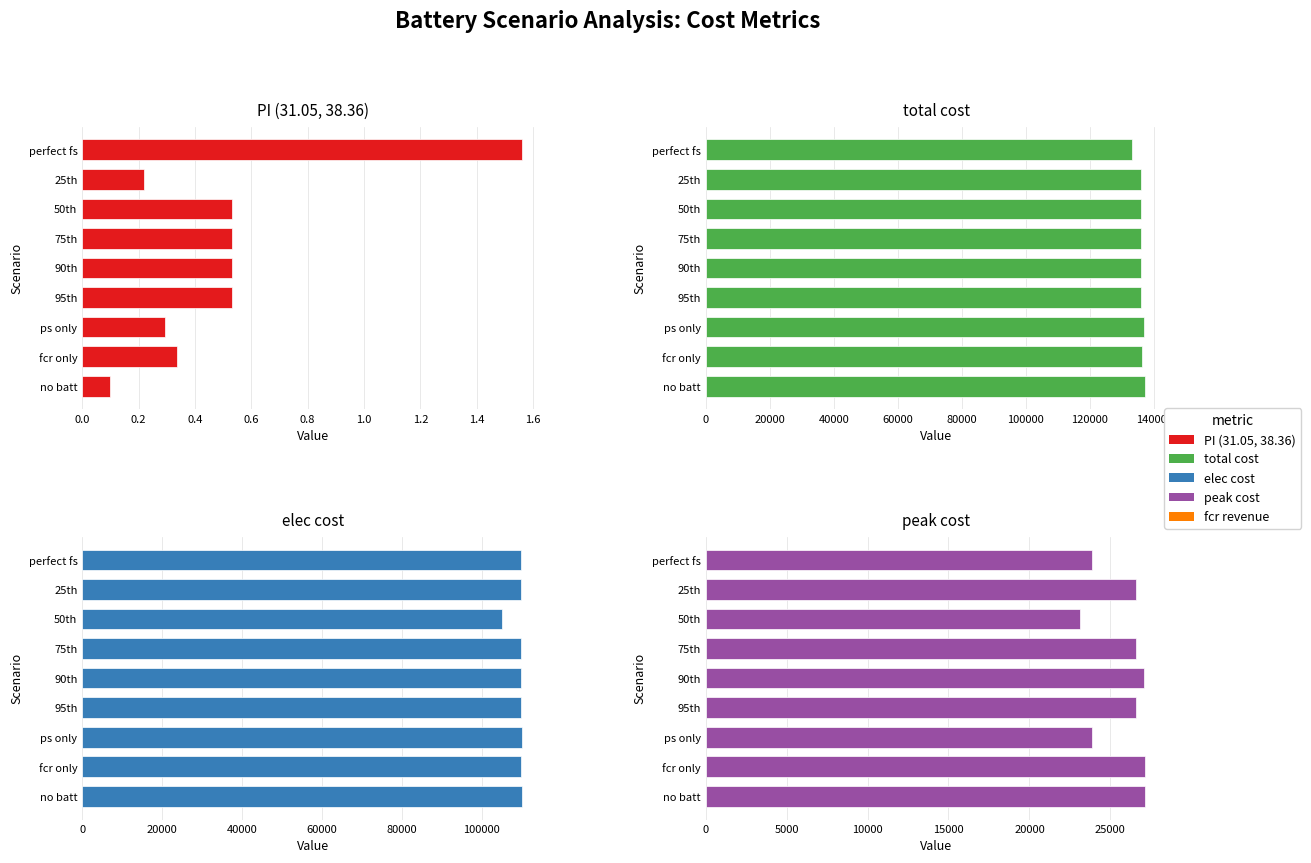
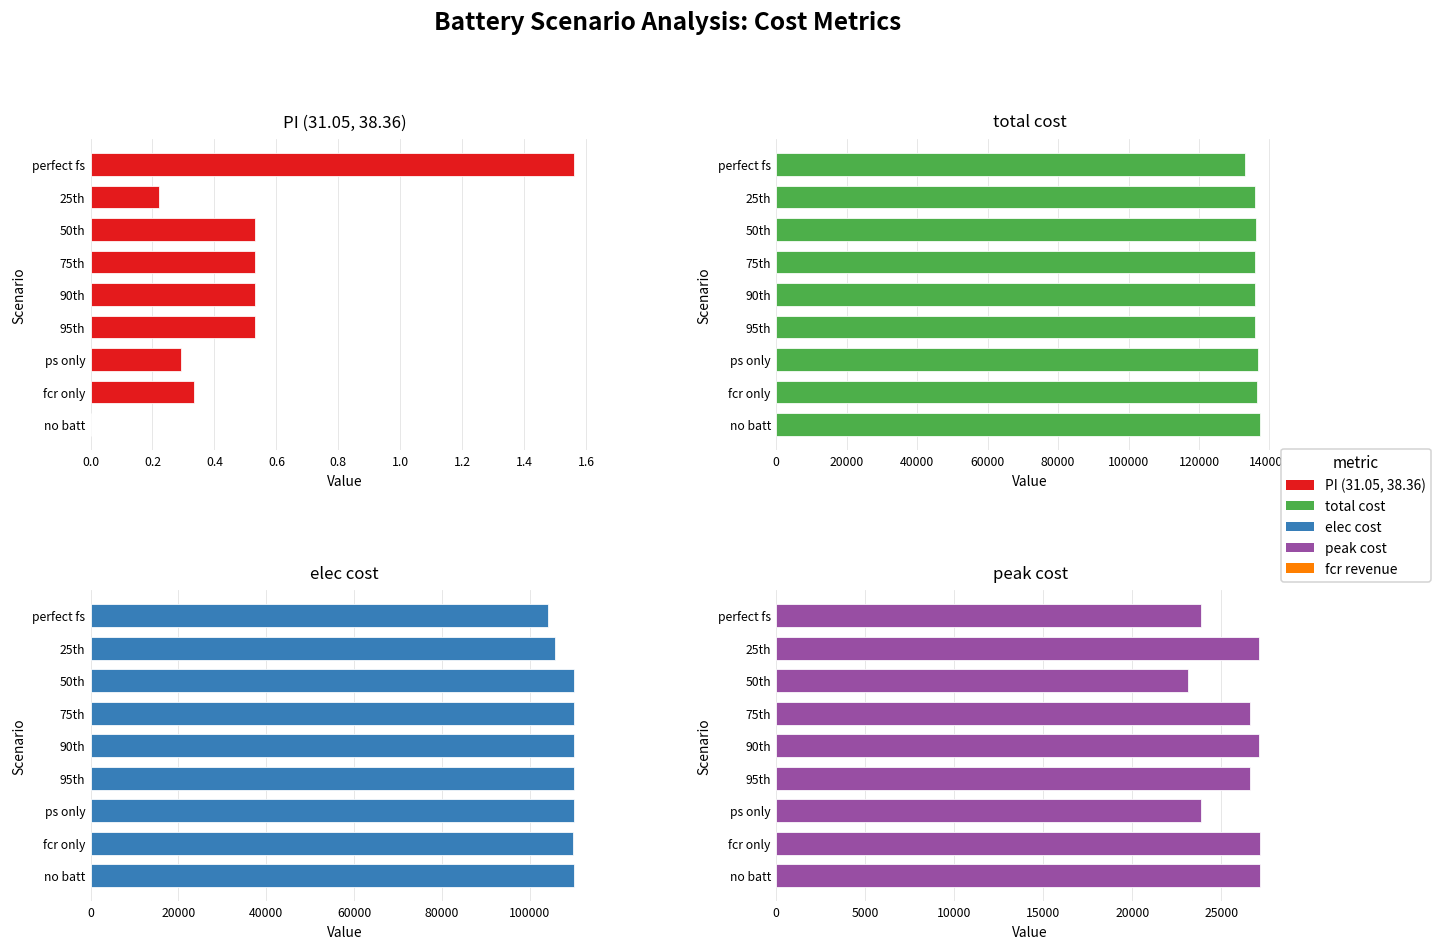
  {
    "PI (31.05, 38.36)": {
      "perfect fs": 1.56,
      "25th": 0.22,
      "50th": 0.53,
      "75th": 0.53,
      "90th": 0.53,
      "95th": 0.53,
      "ps only": 0.3,
      "fcr only": 0.33,
-     "no batt": 0.1
+     "no batt": 0.0
    },
    "total cost": {
      "perfect fs": 133000,
      "25th": 136000,
      "50th": 136000,
      "75th": 136000,
      "90th": 136000,
      "95th": 136000,
      "ps only": 137000,
      "fcr only": 136000,
      "no batt": 137000
    },
    "elec cost": {
-     "perfect fs": 110000,
-     "25th": 110000,
-     "50th": 105000,
+     "perfect fs": 104000,
+     "25th": 106000,
+     "50th": 110000,
      "75th": 110000,
      "90th": 110000,
      "95th": 110000,
      "ps only": 110000,
      "fcr only": 110000,
      "no batt": 110000
    },
    "peak cost": {
      "perfect fs": 23900,
-     "25th": 26600,
+     "25th": 27100,
      "50th": 23100,
      "75th": 26600,
      "90th": 27100,
      "95th": 26600,
      "ps only": 23900,
      "fcr only": 27200,
      "no batt": 27200
    }
  }
